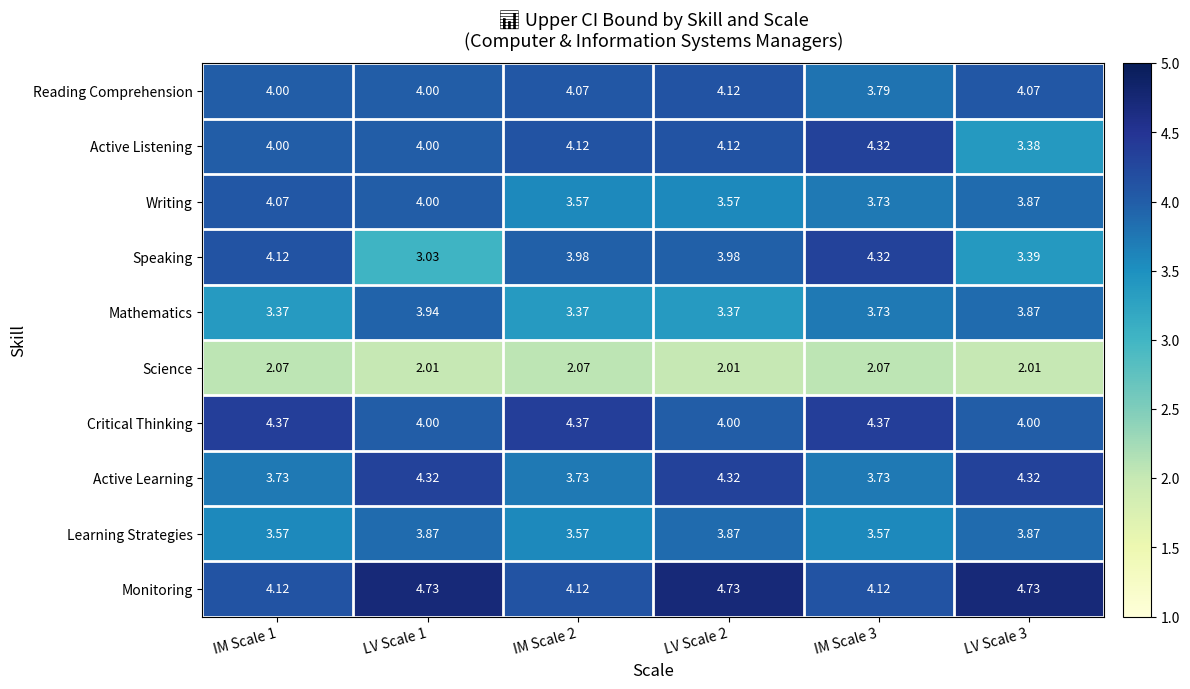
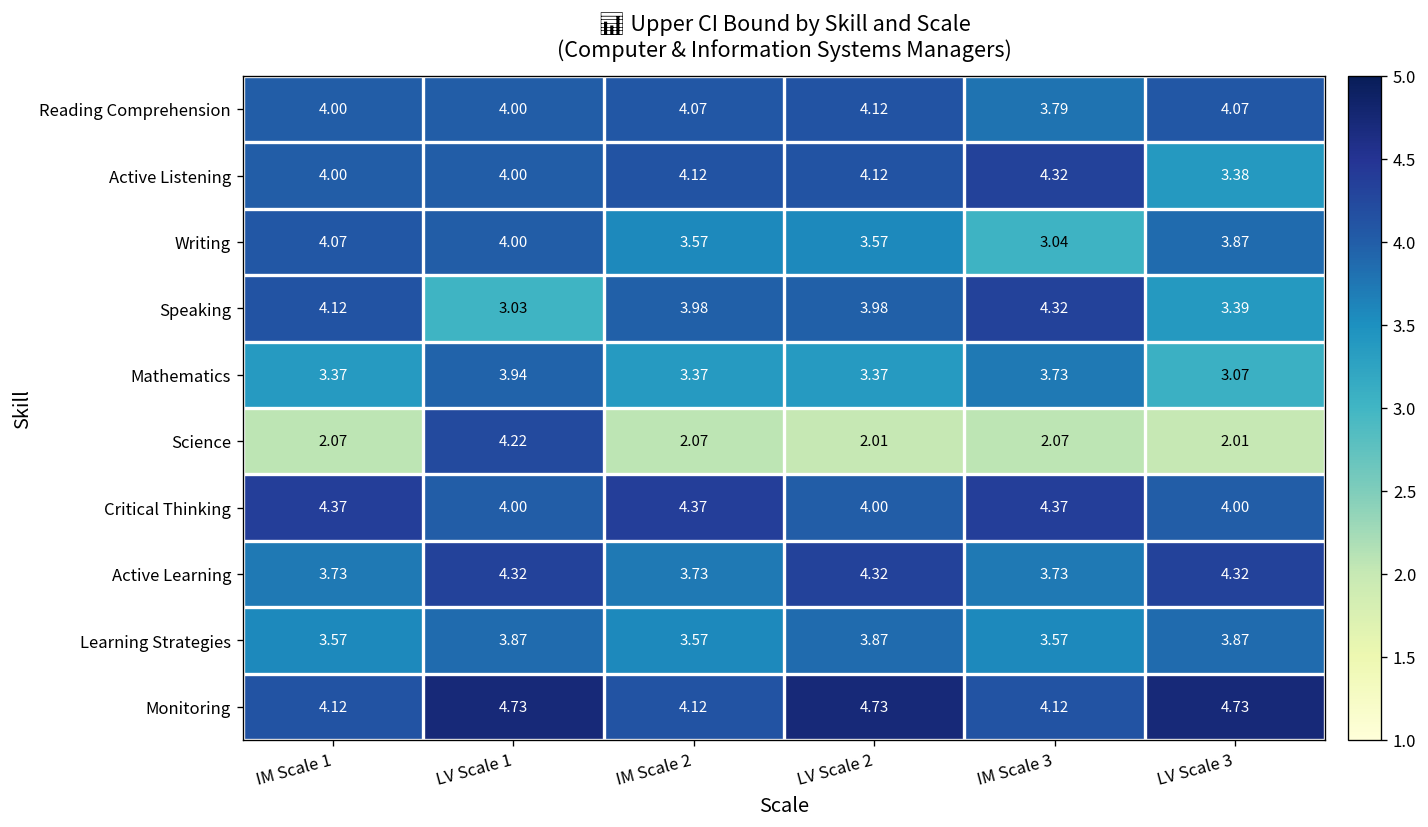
  {
    "Reading Comprehension": {
      "IM Scale 1": 4.00,
      "LV Scale 1": 4.00,
      "IM Scale 2": 4.07,
      "LV Scale 2": 4.12,
      "IM Scale 3": 3.79,
      "LV Scale 3": 4.07
    },
    "Active Listening": {
      "IM Scale 1": 4.00,
      "LV Scale 1": 4.00,
      "IM Scale 2": 4.12,
      "LV Scale 2": 4.12,
      "IM Scale 3": 4.32,
      "LV Scale 3": 3.38
    },
    "Writing": {
      "IM Scale 1": 4.07,
      "LV Scale 1": 4.00,
      "IM Scale 2": 3.57,
      "LV Scale 2": 3.57,
-     "IM Scale 3": 3.73,
+     "IM Scale 3": 3.04,
      "LV Scale 3": 3.87
    },
    "Speaking": {
      "IM Scale 1": 4.12,
      "LV Scale 1": 3.03,
      "IM Scale 2": 3.98,
      "LV Scale 2": 3.98,
      "IM Scale 3": 4.32,
      "LV Scale 3": 3.39
    },
    "Mathematics": {
      "IM Scale 1": 3.37,
      "LV Scale 1": 3.94,
      "IM Scale 2": 3.37,
      "LV Scale 2": 3.37,
      "IM Scale 3": 3.73,
-     "LV Scale 3": 3.87
+     "LV Scale 3": 3.07
    },
    "Science": {
      "IM Scale 1": 2.07,
-     "LV Scale 1": 2.01,
+     "LV Scale 1": 4.22,
      "IM Scale 2": 2.07,
      "LV Scale 2": 2.01,
      "IM Scale 3": 2.07,
      "LV Scale 3": 2.01
    },
    "Critical Thinking": {
      "IM Scale 1": 4.37,
      "LV Scale 1": 4.00,
      "IM Scale 2": 4.37,
      "LV Scale 2": 4.00,
      "IM Scale 3": 4.37,
      "LV Scale 3": 4.00
    },
    "Active Learning": {
      "IM Scale 1": 3.73,
      "LV Scale 1": 4.32,
      "IM Scale 2": 3.73,
      "LV Scale 2": 4.32,
      "IM Scale 3": 3.73,
      "LV Scale 3": 4.32
    },
    "Learning Strategies": {
      "IM Scale 1": 3.57,
      "LV Scale 1": 3.87,
      "IM Scale 2": 3.57,
      "LV Scale 2": 3.87,
      "IM Scale 3": 3.57,
      "LV Scale 3": 3.87
    },
    "Monitoring": {
      "IM Scale 1": 4.12,
      "LV Scale 1": 4.73,
      "IM Scale 2": 4.12,
      "LV Scale 2": 4.73,
      "IM Scale 3": 4.12,
      "LV Scale 3": 4.73
    }
  }
